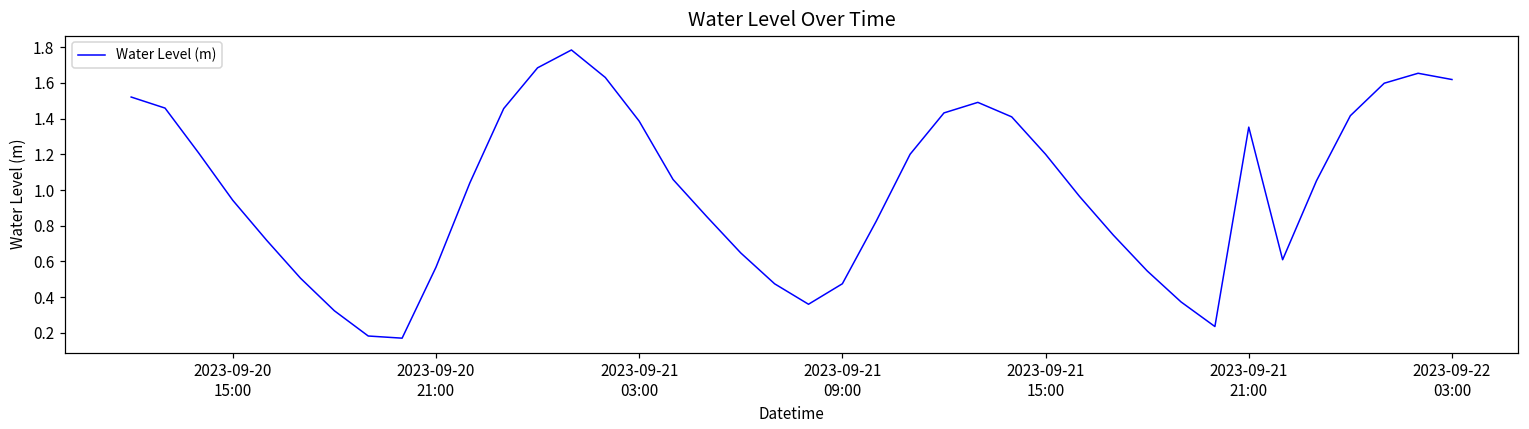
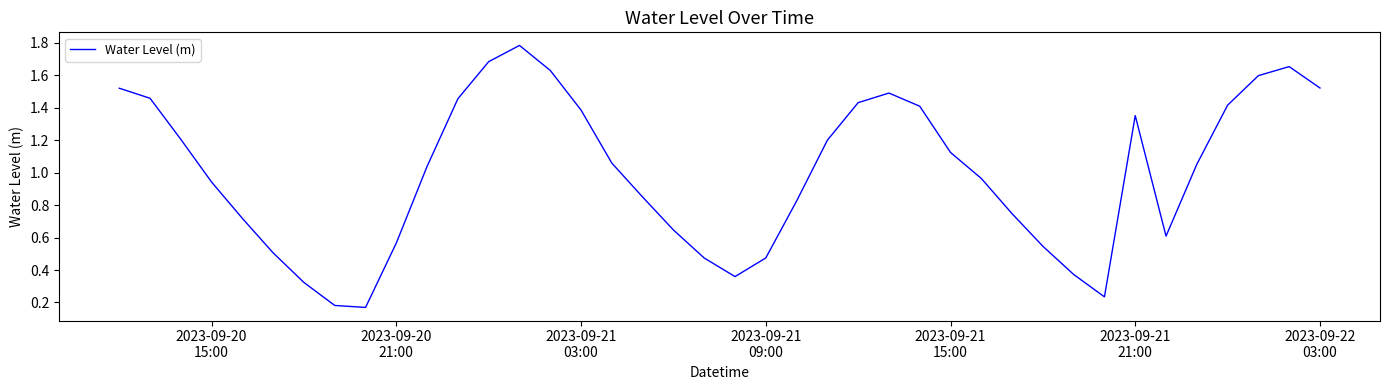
  {
    "2023-09-20 15:00": 0.94,
    "2023-09-20 21:00": 0.57,
    "2023-09-21 03:00": 1.39,
    "2023-09-21 09:00": 0.47,
-   "2023-09-21 15:00": 1.20,
+   "2023-09-21 15:00": 1.13,
    "2023-09-21 21:00": 1.35,
-   "2023-09-22 03:00": 1.62
+   "2023-09-22 03:00": 1.52
  }
